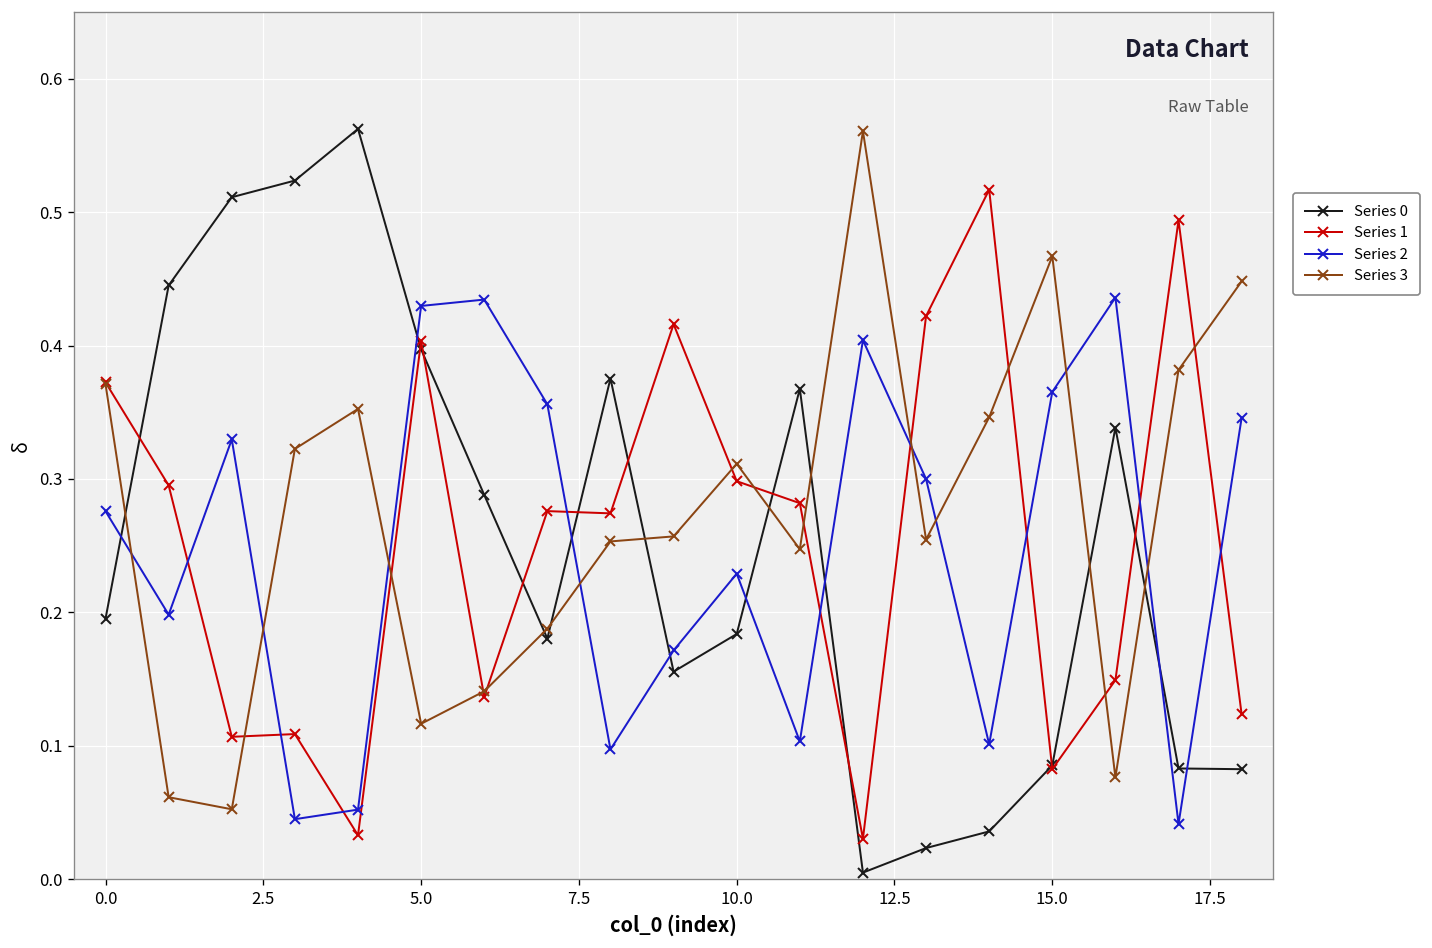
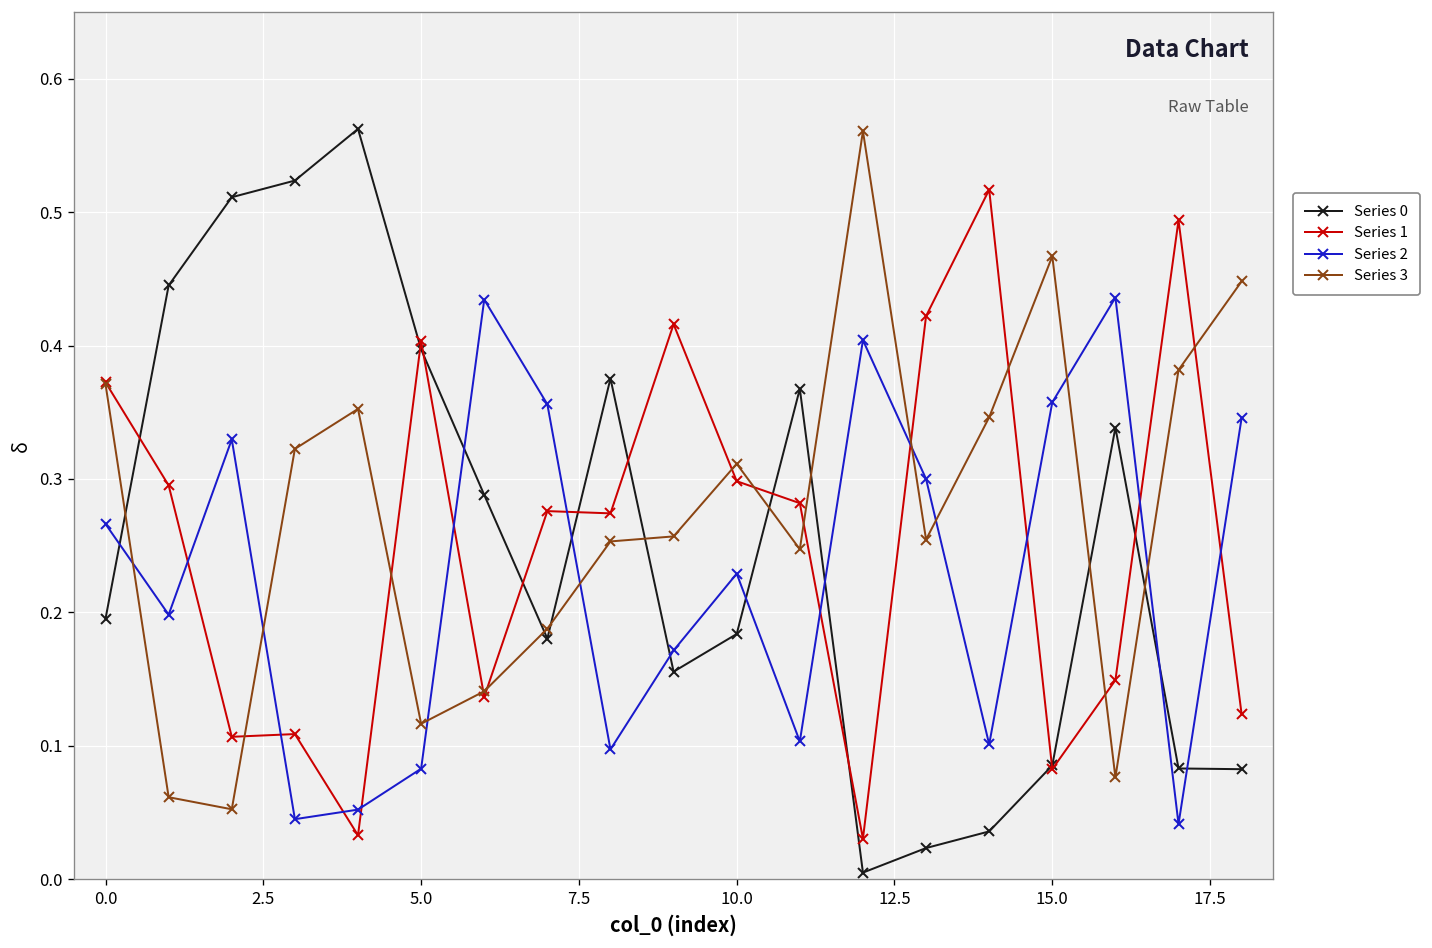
  {
    "Series 0": {
      "0.0": 0.195,
      "5.0": 0.397,
      "10.0": 0.184,
      "15.0": 0.085
    },
    "Series 1": {
      "5.0": 0.404,
      "10.0": 0.298,
      "15.0": 0.083
    },
    "Series 2": {
-     "0.0": 0.276,
-     "5.0": 0.430,
+     "0.0": 0.266,
+     "5.0": 0.083,
      "10.0": 0.229,
-     "15.0": 0.365
+     "15.0": 0.357
    },
    "Series 3": {
      "5.0": 0.117,
      "10.0": 0.311,
      "15.0": 0.467
    }
  }
